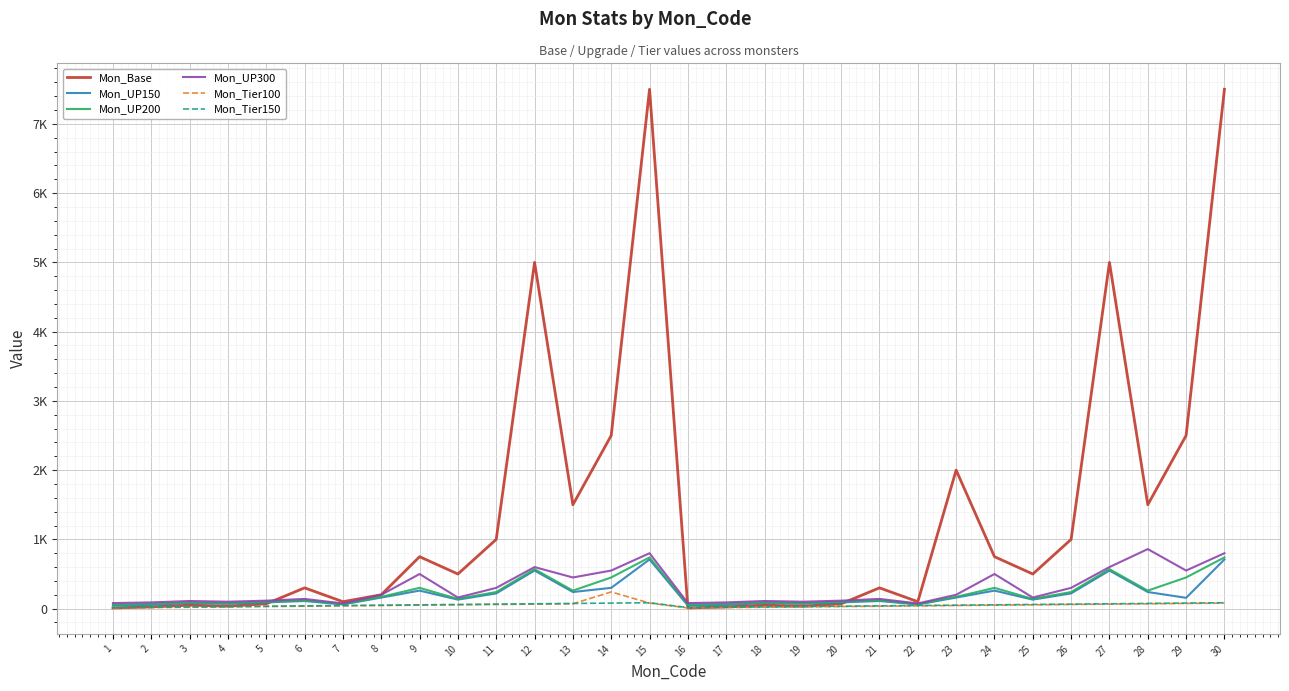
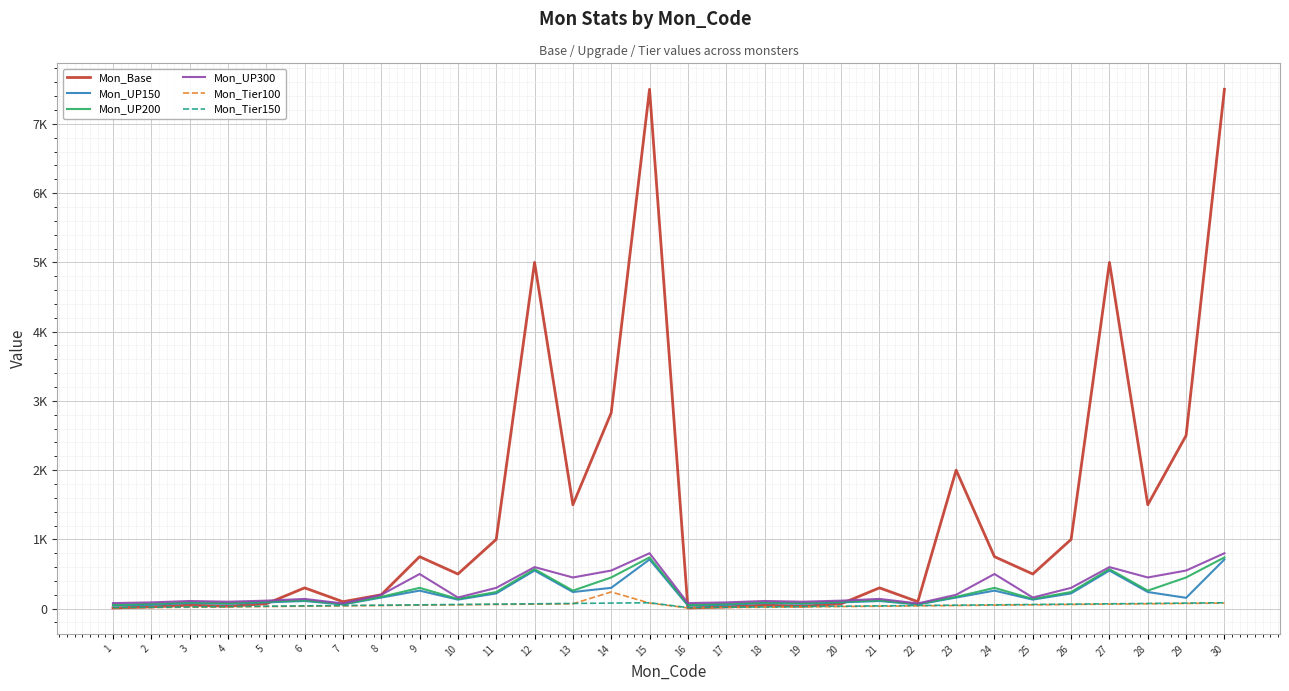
  {
    "Mon_Base": {
      "6": 300,
      "9": 800,
      "10": 500,
      "11": 1000,
      "12": 5000,
      "13": 1500,
-     "14": 2500,
+     "14": 2800,
      "15": 7500,
      "21": 300,
      "23": 2000,
      "24": 800,
      "25": 500,
      "26": 1000,
      "27": 5000,
      "28": 1500,
      "29": 2500,
      "30": 7500
    },
    "Mon_UP150": {
      "9": 300,
      "14": 300,
      "24": 300,
      "29": 200
    },
    "Mon_UP300": {
      "9": 500,
      "11": 300,
      "13": 500,
      "14": 600,
      "15": 800,
      "24": 500,
      "26": 300,
-     "28": 900,
+     "28": 500,
      "29": 600,
      "30": 800
    },
    "Mon_Tier100": {
      "14": 200
    }
  }
